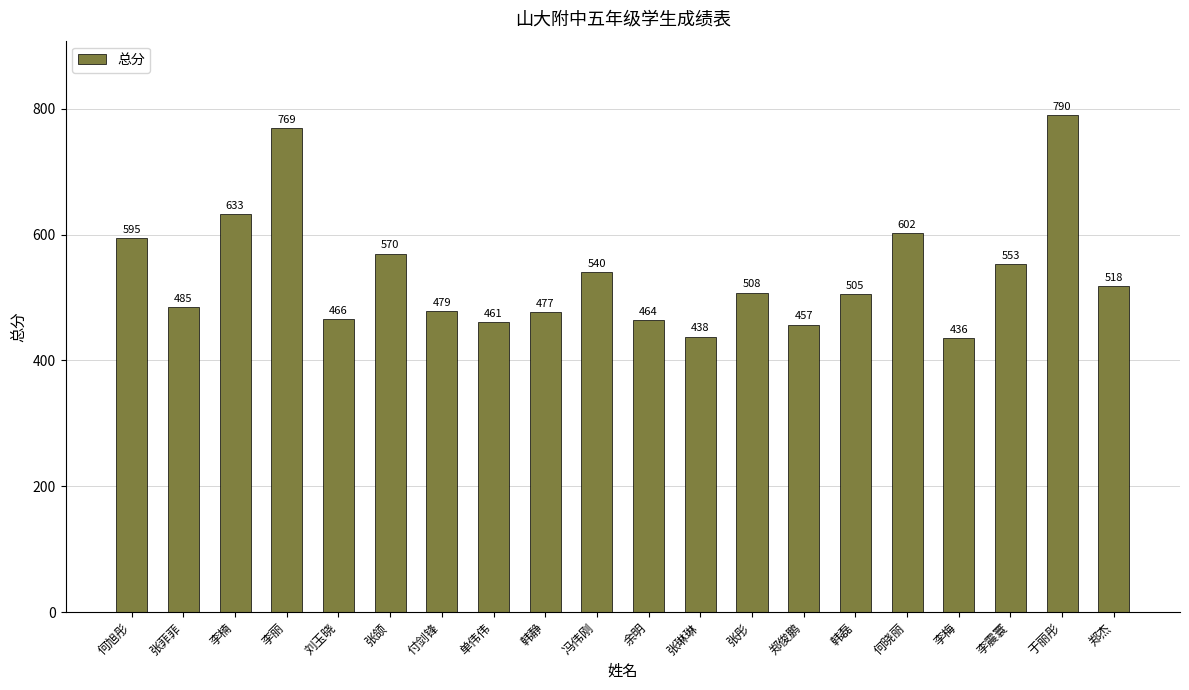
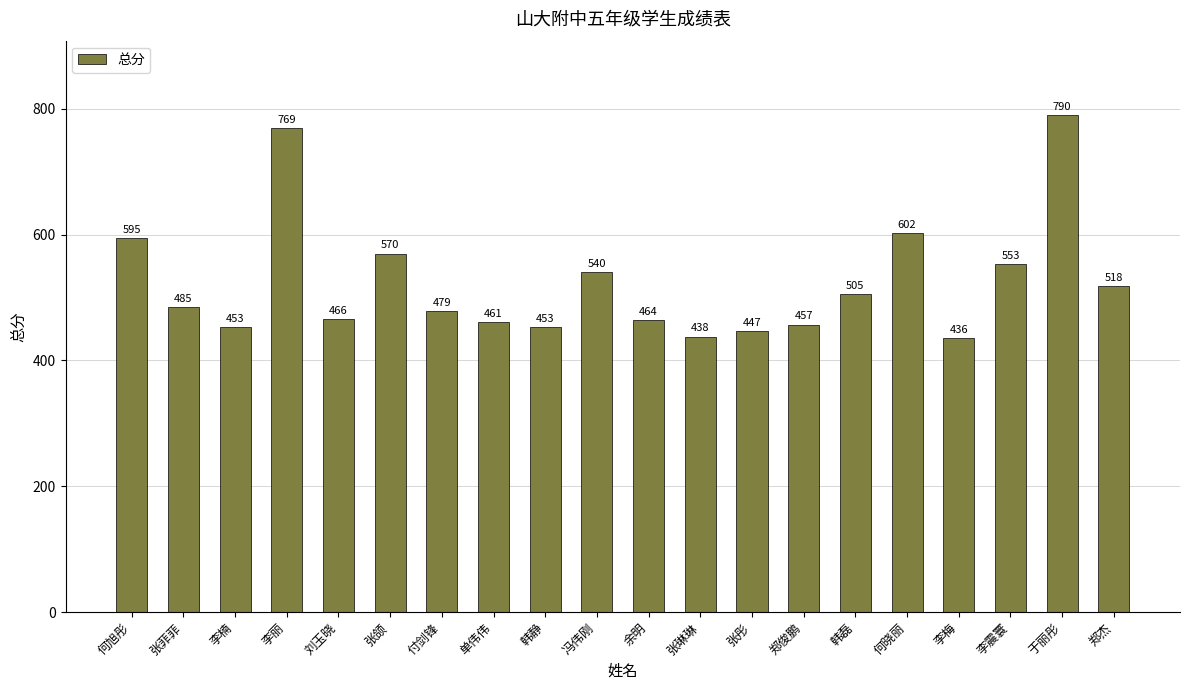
  {
    "何旭彤": 595,
    "张菲菲": 485,
-   "李楠": 633,
+   "李楠": 453,
    "李丽": 769,
    "刘玉晓": 466,
    "张颌": 570,
    "付剑锋": 479,
    "单伟伟": 461,
-   "韩静": 477,
+   "韩静": 453,
    "冯伟刚": 540,
    "余明": 464,
    "张琳琳": 438,
-   "张彤": 508,
+   "张彤": 447,
    "郑俊鹏": 457,
    "韩磊": 505,
    "何晓丽": 602,
    "李梅": 436,
    "李震寰": 553,
    "于丽彤": 790,
    "郑杰": 518
  }
